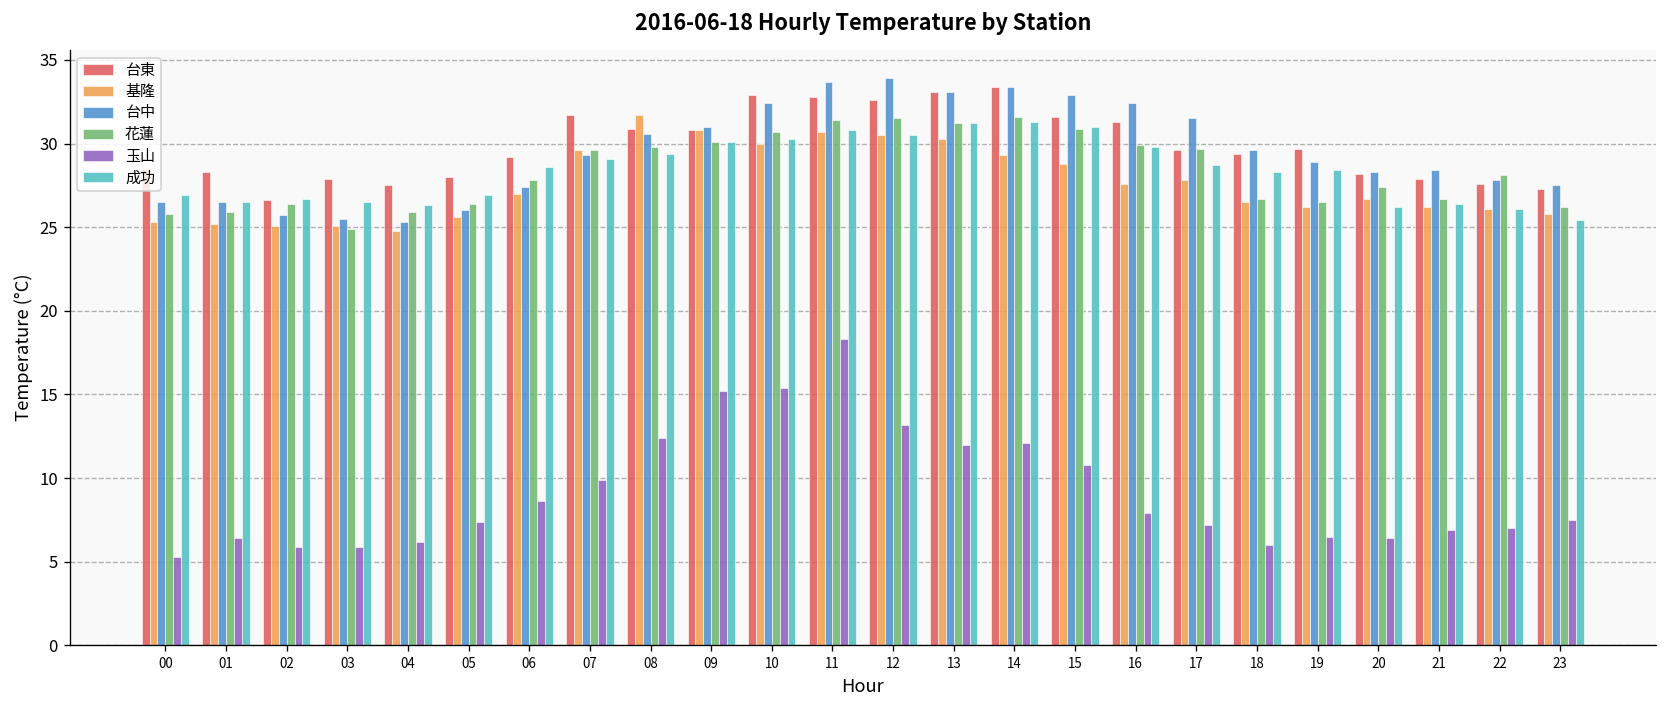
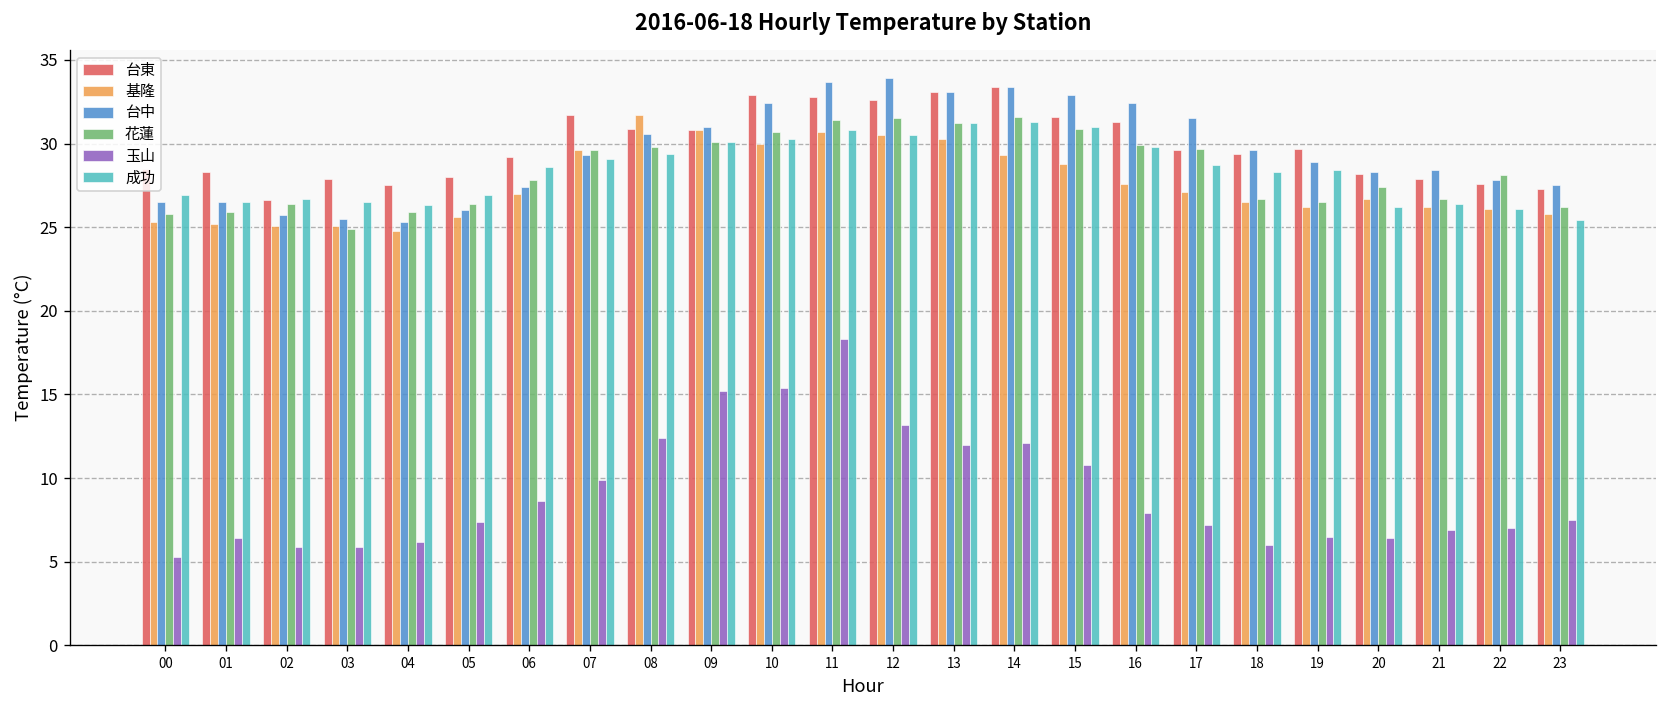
  {
    "台東": {
      "01": 28.3,
      "02": 26.6,
      "03": 27.9,
      "04": 27.5,
      "05": 28.0,
      "06": 29.2,
      "07": 31.7,
      "08": 30.9,
      "09": 30.8,
      "10": 32.9,
      "11": 32.8,
      "12": 32.6,
      "13": 33.1,
      "14": 33.4,
      "15": 31.6,
      "16": 31.3,
      "17": 29.6,
      "18": 29.4,
      "19": 29.7,
      "20": 28.2,
      "21": 27.9,
      "22": 27.6,
      "23": 27.3
    },
    "基隆": {
      "00": 25.3,
      "01": 25.2,
      "02": 25.1,
      "03": 25.1,
      "04": 24.8,
      "05": 25.6,
      "06": 27.0,
      "07": 29.6,
      "08": 31.7,
      "09": 30.8,
      "10": 30.0,
      "11": 30.7,
      "12": 30.5,
      "13": 30.3,
      "14": 29.3,
      "15": 28.8,
      "16": 27.6,
-     "17": 27.8,
+     "17": 27.1,
      "18": 26.5,
      "19": 26.2,
      "20": 26.7,
      "21": 26.2,
      "22": 26.1,
      "23": 25.8
    },
    "花蓮": {
      "00": 25.8,
      "01": 25.9,
      "02": 26.4,
      "03": 24.9,
      "04": 25.9,
      "05": 26.4,
      "06": 27.8,
      "07": 29.6,
      "08": 29.8,
      "09": 30.1,
      "10": 30.7,
      "11": 31.4,
      "12": 31.5,
      "13": 31.2,
      "14": 31.6,
      "15": 30.9,
      "16": 29.9,
      "17": 29.7,
      "18": 26.7,
      "19": 26.5,
      "20": 27.4,
      "21": 26.7,
      "22": 28.1,
      "23": 26.2
    },
    "玉山": {
      "00": 5.3,
      "01": 6.4,
      "02": 5.9,
      "03": 5.9,
      "04": 6.2,
      "05": 7.4,
      "06": 8.6,
      "07": 9.9,
      "08": 12.4,
      "09": 15.2,
      "10": 15.4,
      "11": 18.3,
      "12": 13.2,
      "13": 12.0,
      "14": 12.1,
      "15": 10.8,
      "16": 7.9,
      "17": 7.2,
      "18": 6.0,
      "19": 6.5,
      "20": 6.4,
      "21": 6.9,
      "22": 7.0,
      "23": 7.5
    }
  }
